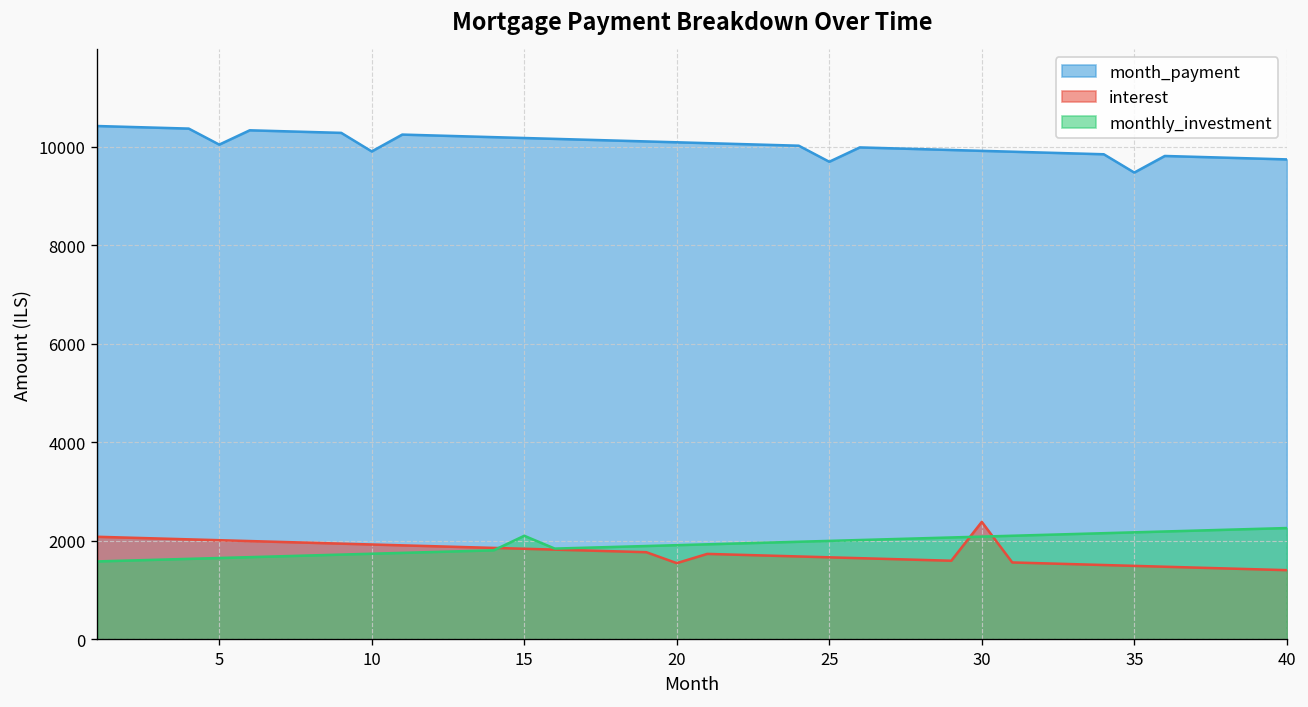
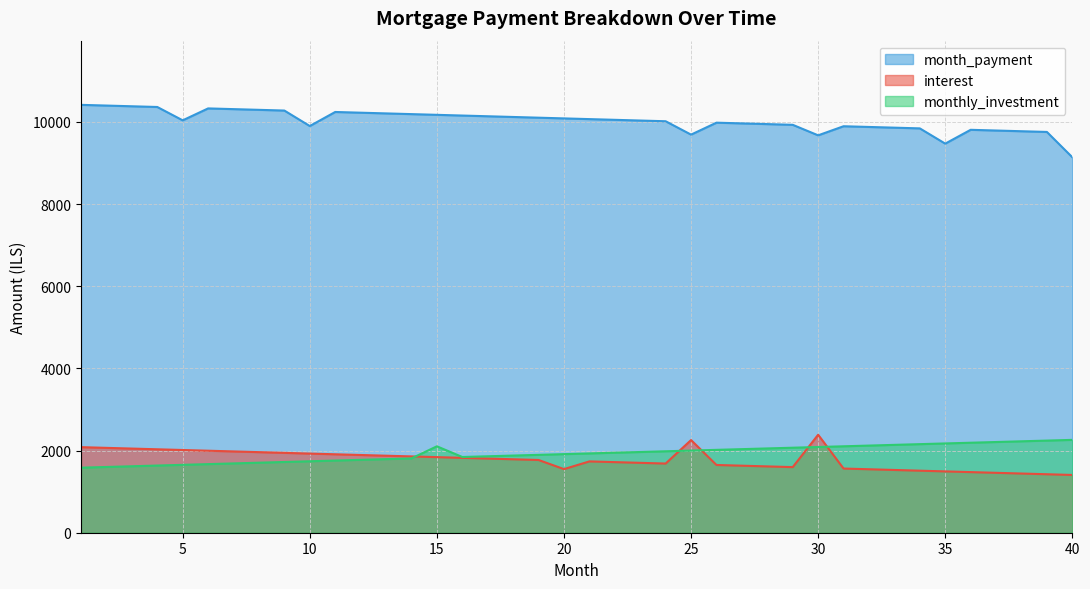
  {
    "month_payment": {
      "5": 10000,
      "10": 9900,
      "15": 10200,
      "20": 10100,
      "25": 9700,
-     "30": 9900,
+     "30": 9700,
      "35": 9500,
-     "40": 9700
+     "40": 9100
    },
    "interest": {
      "5": 2000,
      "10": 1900,
      "15": 1800,
      "20": 1500,
-     "25": 1700,
+     "25": 2300,
      "30": 2400,
      "35": 1500,
      "40": 1400
    },
    "monthly_investment": {
      "5": 1700,
      "10": 1700,
      "15": 2100,
      "20": 1900,
      "25": 2000,
      "30": 2100,
      "35": 2200,
      "40": 2300
    }
  }
